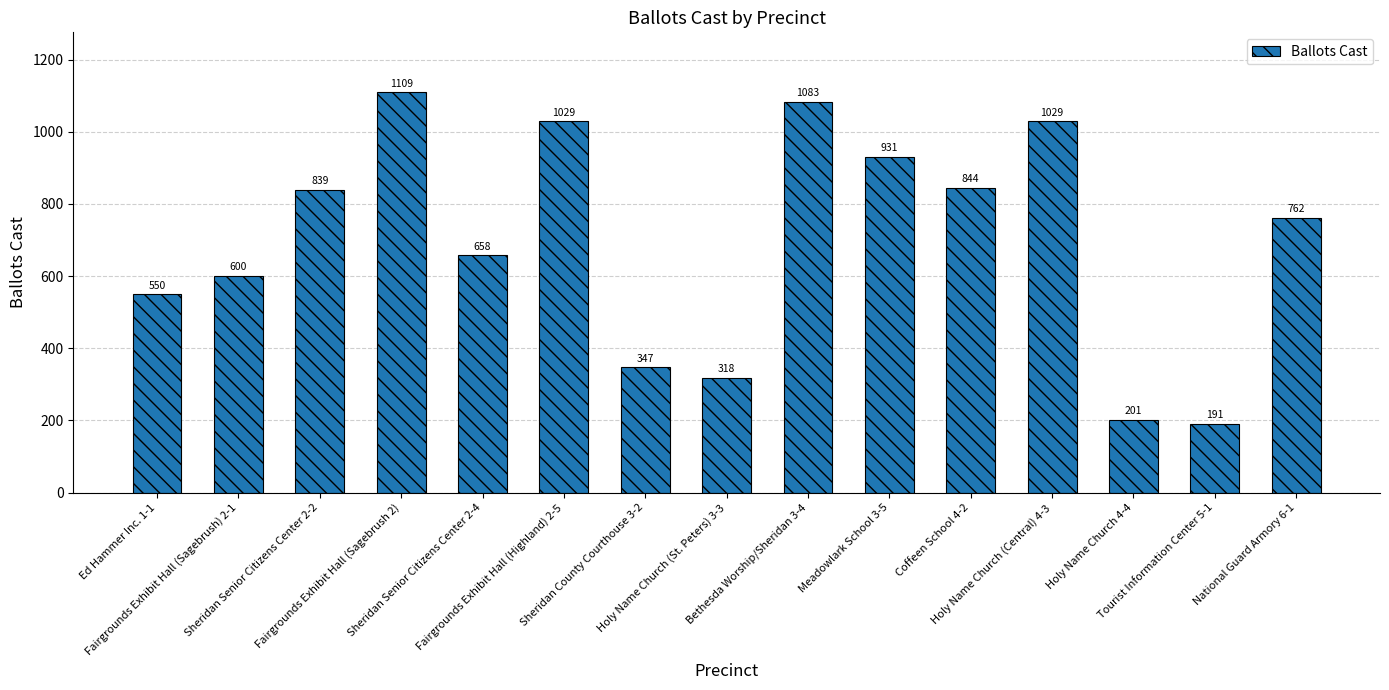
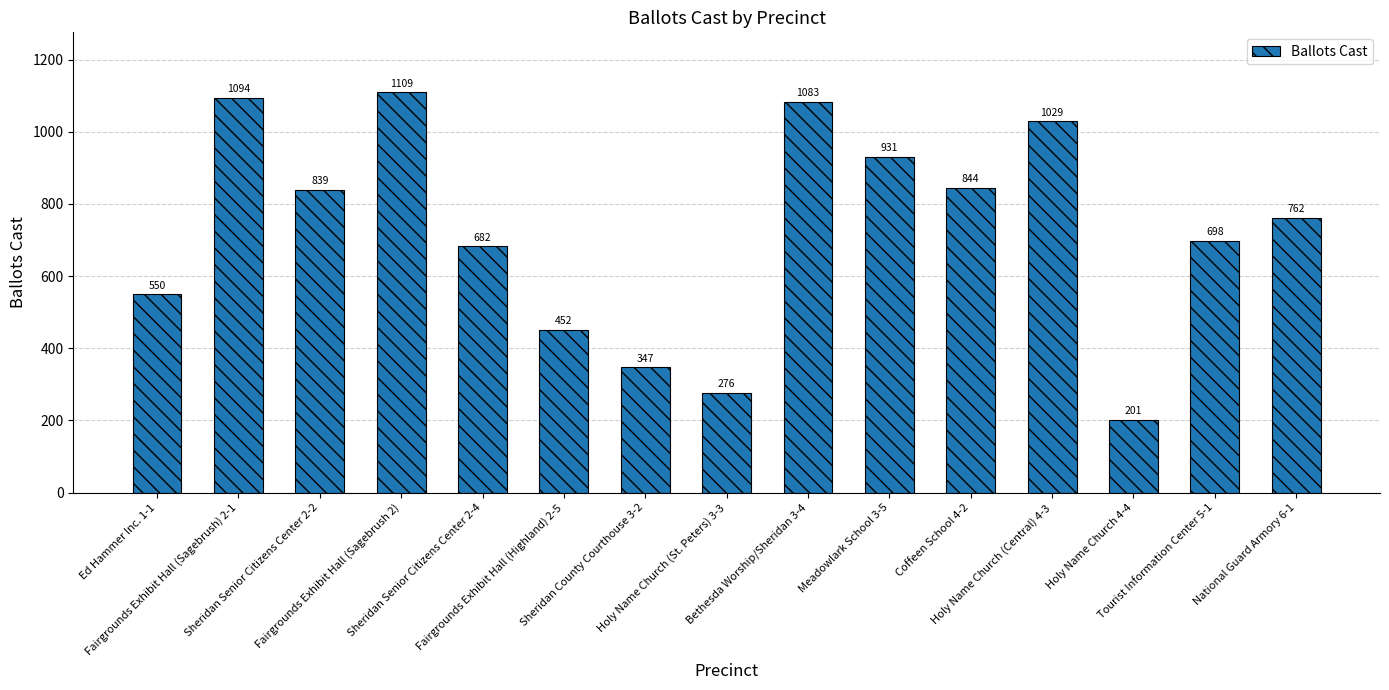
  {
    "Ed Hammer Inc. 1-1": 550,
-   "Fairgrounds Exhibit Hall (Sagebrush) 2-1": 600,
+   "Fairgrounds Exhibit Hall (Sagebrush) 2-1": 1094,
    "Sheridan Senior Citizens Center 2-2": 839,
    "Fairgrounds Exhibit Hall (Sagebrush 2)": 1109,
-   "Sheridan Senior Citizens Center 2-4": 658,
-   "Fairgrounds Exhibit Hall (Highland) 2-5": 1029,
+   "Sheridan Senior Citizens Center 2-4": 682,
+   "Fairgrounds Exhibit Hall (Highland) 2-5": 452,
    "Sheridan County Courthouse 3-2": 347,
-   "Holy Name Church (St. Peters) 3-3": 318,
+   "Holy Name Church (St. Peters) 3-3": 276,
    "Bethesda Worship/Sheridan 3-4": 1083,
    "Meadowlark School 3-5": 931,
    "Coffeen School 4-2": 844,
    "Holy Name Church (Central) 4-3": 1029,
    "Holy Name Church 4-4": 201,
-   "Tourist Information Center 5-1": 191,
+   "Tourist Information Center 5-1": 698,
    "National Guard Armory 6-1": 762
  }
